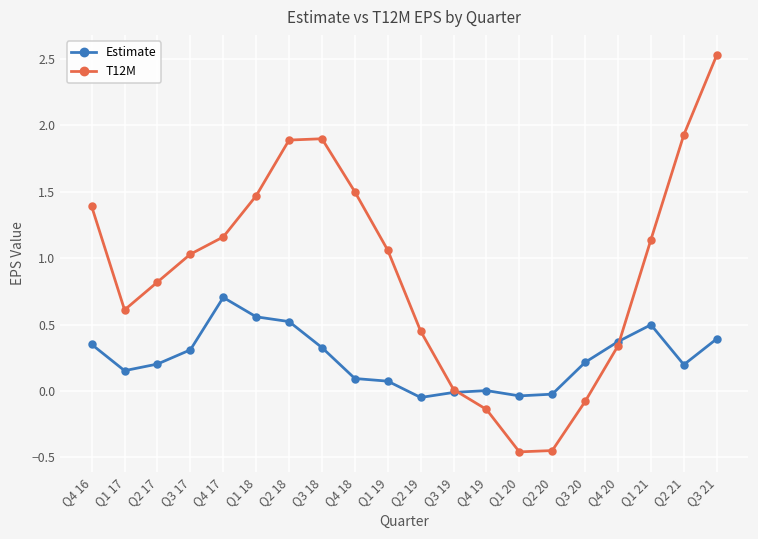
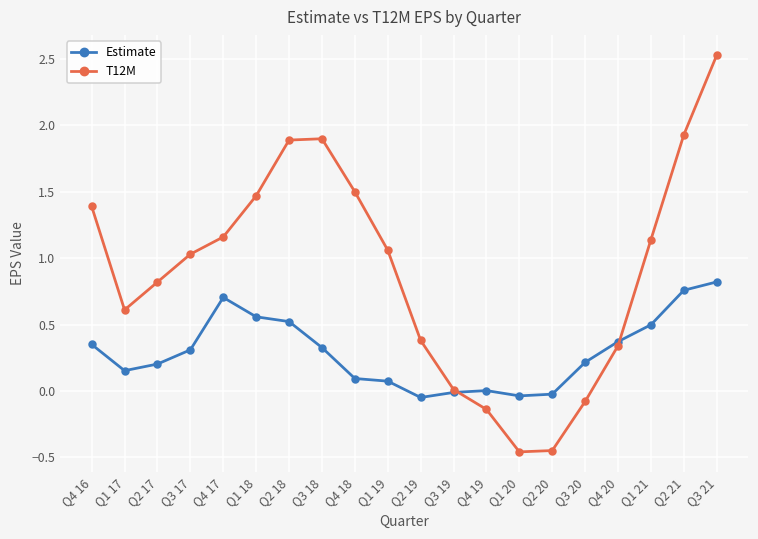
  {
    "Estimate": {
      "Q4 16": 0.35,
      "Q1 17": 0.15,
      "Q2 17": 0.20,
      "Q3 17": 0.31,
      "Q4 17": 0.70,
      "Q1 18": 0.56,
      "Q2 18": 0.52,
      "Q3 18": 0.33,
      "Q4 18": 0.09,
      "Q1 19": 0.07,
      "Q2 19": -0.05,
      "Q3 19": -0.01,
      "Q4 19": 0.00,
      "Q1 20": -0.04,
      "Q2 20": -0.03,
      "Q3 20": 0.22,
      "Q4 20": 0.37,
      "Q1 21": 0.50,
-     "Q2 21": 0.20,
-     "Q3 21": 0.39
+     "Q2 21": 0.76,
+     "Q3 21": 0.82
    },
    "T12M": {
      "Q4 16": 1.39,
      "Q1 17": 0.61,
      "Q2 17": 0.82,
      "Q3 17": 1.03,
      "Q4 17": 1.16,
      "Q1 18": 1.47,
      "Q2 18": 1.89,
      "Q3 18": 1.90,
      "Q4 18": 1.50,
      "Q1 19": 1.06,
-     "Q2 19": 0.45,
+     "Q2 19": 0.38,
      "Q3 19": 0.01,
      "Q4 19": -0.14,
      "Q1 20": -0.46,
      "Q2 20": -0.45,
      "Q3 20": -0.08,
      "Q4 20": 0.34,
      "Q1 21": 1.14,
      "Q2 21": 1.93,
      "Q3 21": 2.53
    }
  }
